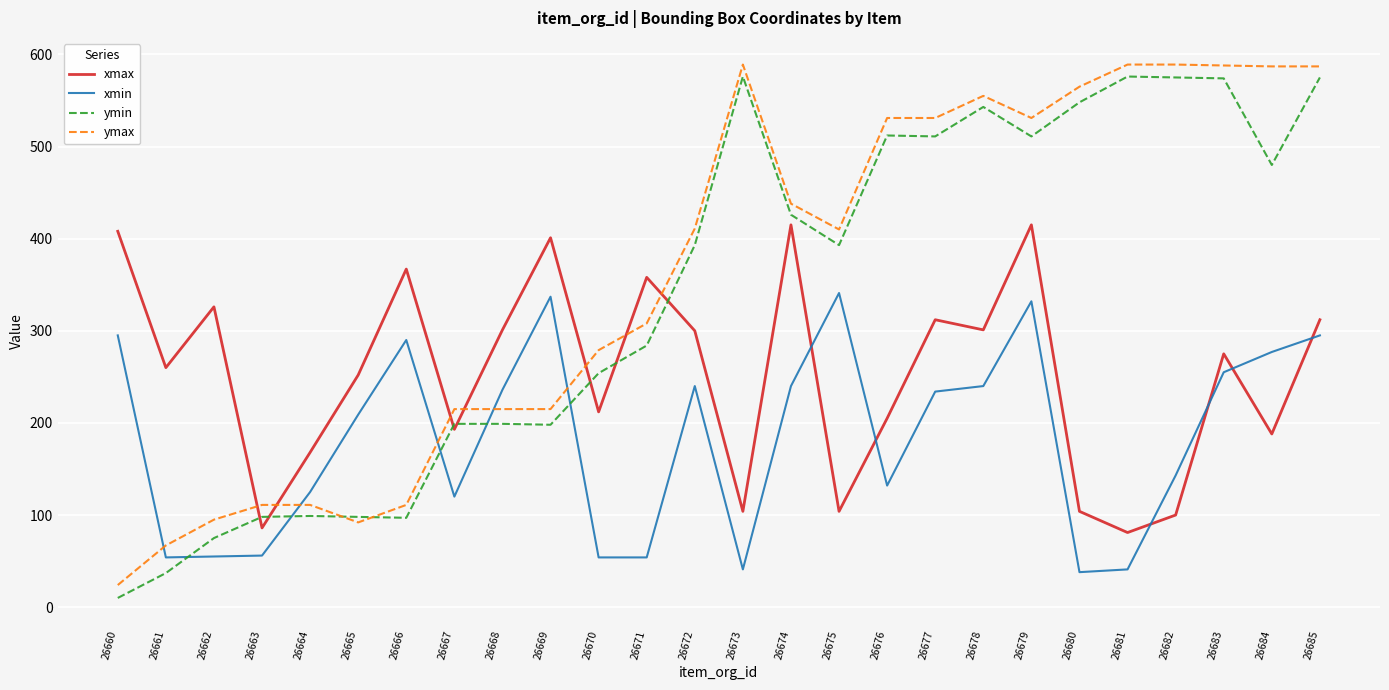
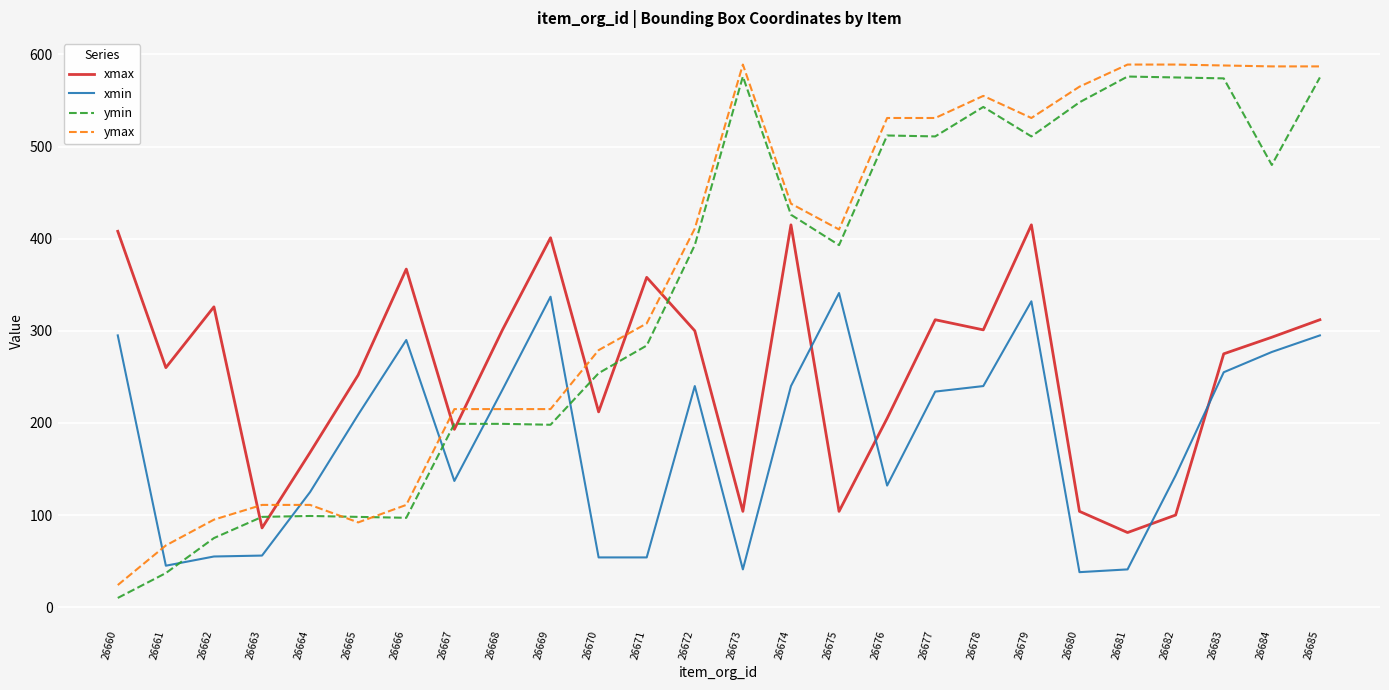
  {
    "xmax": {
      "26660": 410,
      "26661": 260,
      "26662": 330,
      "26663": 90,
      "26664": 170,
      "26665": 250,
      "26666": 370,
      "26667": 190,
      "26668": 300,
      "26669": 400,
      "26670": 210,
      "26671": 360,
      "26672": 300,
      "26673": 100,
      "26674": 420,
      "26675": 100,
      "26676": 210,
      "26677": 310,
      "26678": 300,
      "26679": 420,
      "26680": 100,
      "26681": 80,
      "26682": 100,
      "26683": 280,
-     "26684": 190,
+     "26684": 290,
      "26685": 310
    },
    "xmin": {
      "26660": 300,
-     "26661": 54,
+     "26661": 45,
      "26662": 60,
      "26663": 60,
      "26664": 130,
      "26665": 210,
      "26666": 290,
-     "26667": 120,
+     "26667": 140,
      "26668": 240,
      "26669": 340,
      "26670": 50,
      "26671": 50,
      "26672": 240,
      "26673": 40,
      "26674": 240,
      "26675": 340,
      "26676": 130,
      "26677": 230,
      "26678": 240,
      "26679": 330,
      "26680": 40,
      "26681": 40,
      "26682": 140,
      "26683": 260,
      "26684": 280,
      "26685": 300
    },
    "ymin": {
      "26660": 10,
      "26661": 40,
      "26662": 80,
      "26663": 100,
      "26664": 100,
      "26665": 100,
      "26666": 100,
      "26667": 200,
      "26668": 200,
      "26669": 200,
      "26670": 250,
      "26671": 280,
      "26672": 390,
      "26673": 580,
      "26674": 430,
      "26675": 390,
      "26676": 510,
      "26677": 510,
      "26678": 540,
      "26679": 510,
      "26680": 550,
      "26681": 580,
      "26682": 580,
      "26683": 570,
      "26684": 480,
      "26685": 580
    },
    "ymax": {
      "26660": 20,
      "26661": 70,
      "26662": 100,
      "26663": 110,
      "26664": 110,
      "26665": 90,
      "26666": 110,
      "26667": 220,
      "26668": 220,
      "26669": 220,
      "26670": 280,
      "26671": 310,
      "26672": 410,
      "26673": 590,
      "26674": 440,
      "26675": 410,
      "26676": 530,
      "26677": 530,
      "26678": 560,
      "26679": 530,
      "26680": 570,
      "26681": 590,
      "26682": 590,
      "26683": 590,
      "26684": 590,
      "26685": 590
    }
  }
